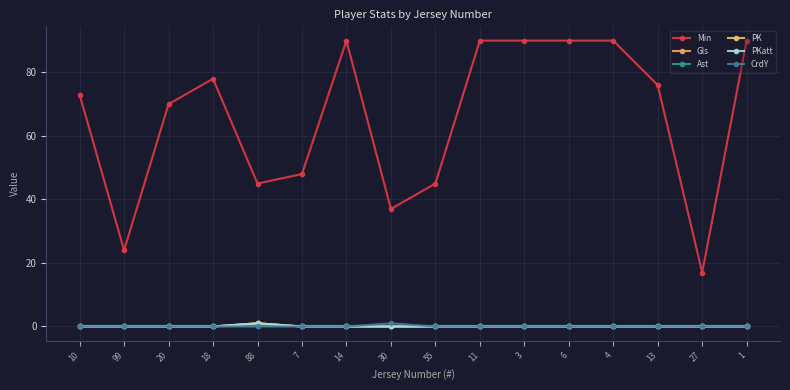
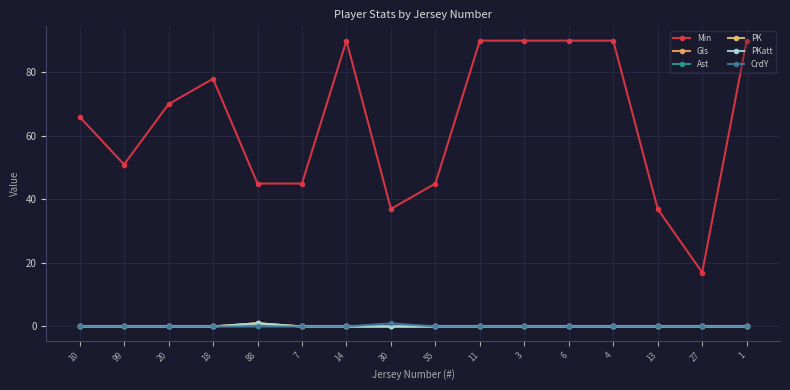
  {
    "Min": {
-     "10": 73,
-     "99": 24,
+     "10": 66,
+     "99": 51,
      "20": 70,
      "18": 78,
      "88": 45,
-     "7": 48,
+     "7": 45,
      "14": 90,
      "30": 37,
      "55": 45,
      "11": 90,
      "3": 90,
      "6": 90,
      "4": 90,
-     "13": 76,
+     "13": 37,
      "27": 17
    },
    "PKatt": {
      "88": 1
    }
  }
